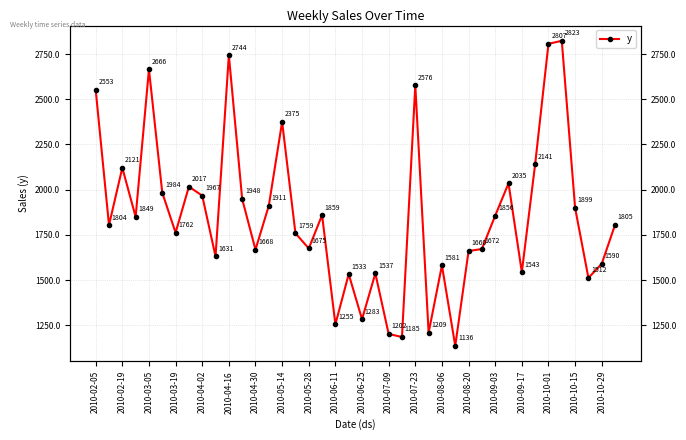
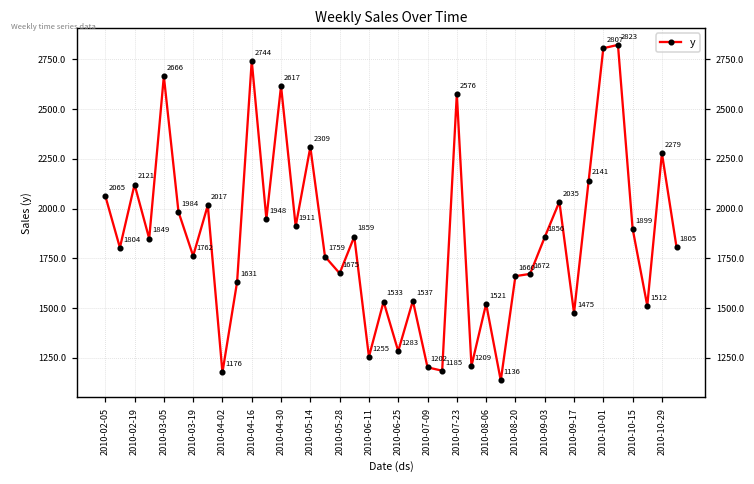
  {
-   "2010-02-05": 2553,
+   "2010-02-05": 2065,
    "2010-02-19": 2121,
    "2010-03-05": 2666,
    "2010-03-19": 1762,
-   "2010-04-02": 1967,
+   "2010-04-02": 1176,
    "2010-04-16": 2744,
-   "2010-04-30": 1668,
-   "2010-05-14": 2375,
+   "2010-04-30": 2617,
+   "2010-05-14": 2309,
    "2010-05-28": 1675,
    "2010-06-11": 1255,
    "2010-06-25": 1283,
    "2010-07-09": 1202,
    "2010-07-23": 2576,
-   "2010-08-06": 1581,
+   "2010-08-06": 1521,
    "2010-09-03": 1856,
-   "2010-09-17": 1543,
+   "2010-09-17": 1475,
    "2010-10-15": 1899,
-   "2010-10-29": 1590
+   "2010-10-29": 2279
  }
